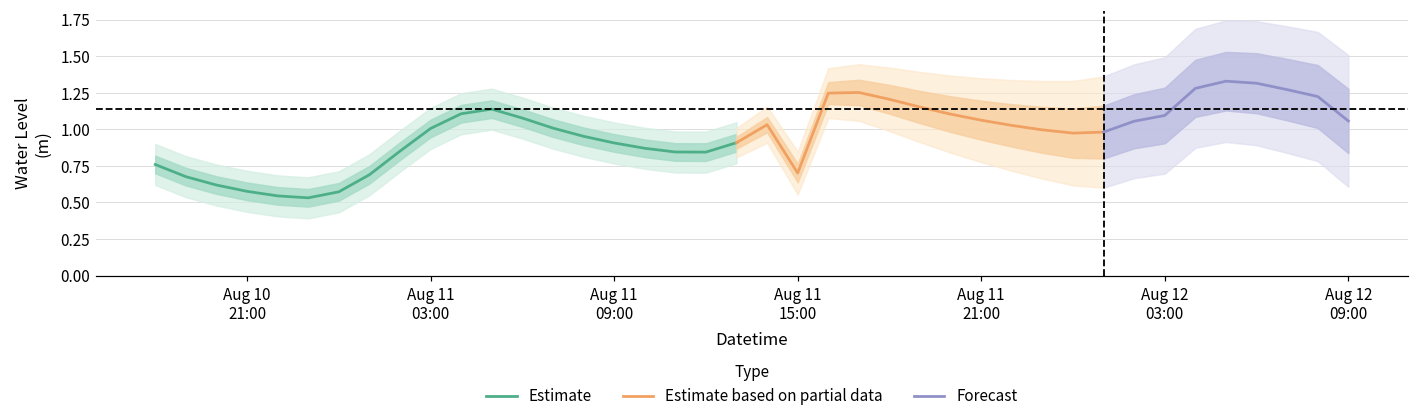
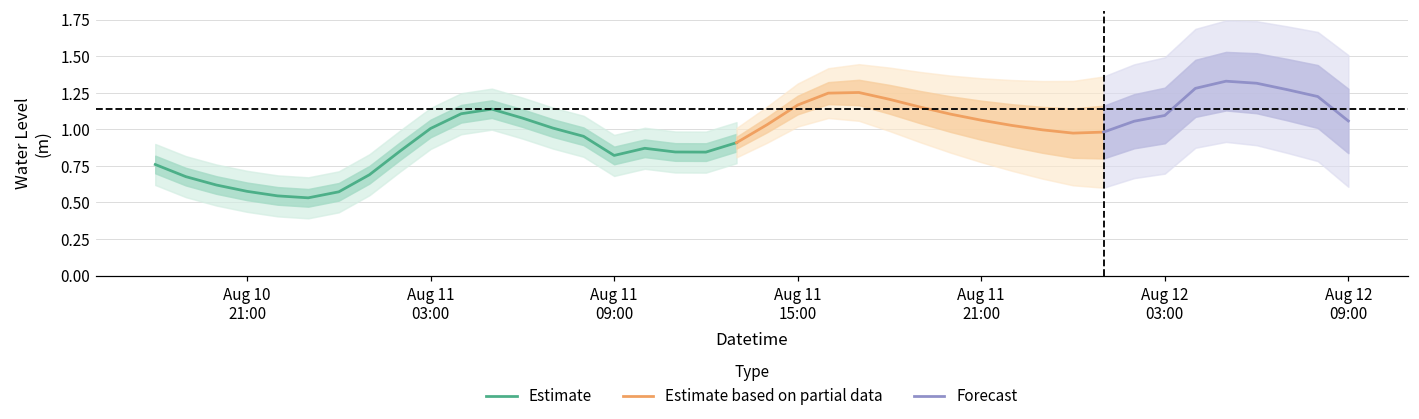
  {
    "Estimate": {
      "Aug 10 21:00": 0.58,
      "Aug 11 03:00": 1.01,
-     "Aug 11 09:00": 0.91
+     "Aug 11 09:00": 0.82
    },
    "Estimate based on partial data": {
-     "Aug 11 15:00": 0.70,
+     "Aug 11 15:00": 1.17,
      "Aug 11 21:00": 1.06
    },
    "Forecast": {
      "Aug 12 03:00": 1.09,
      "Aug 12 09:00": 1.06
    }
  }
